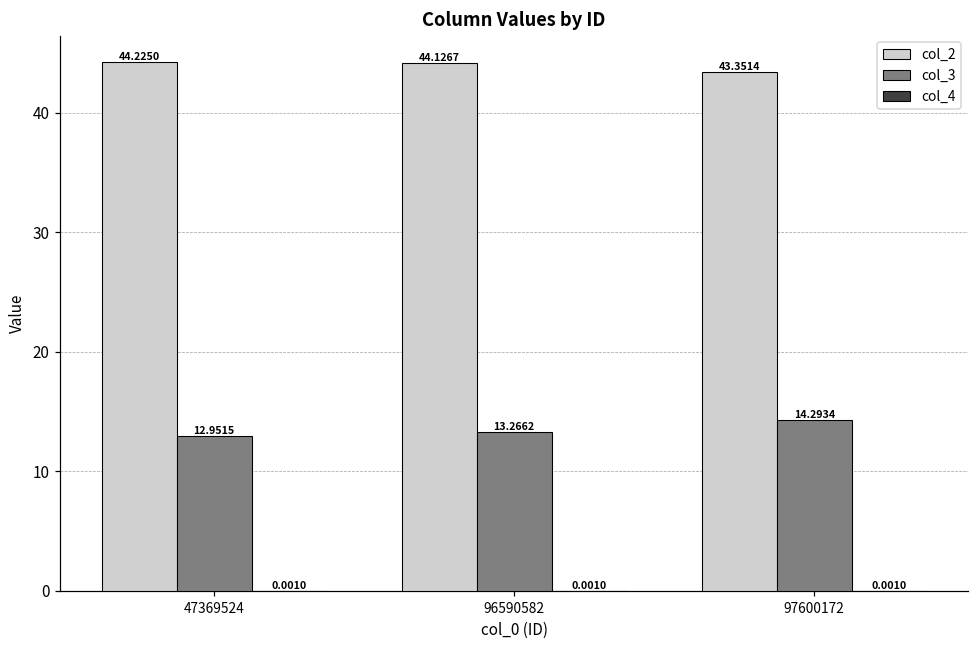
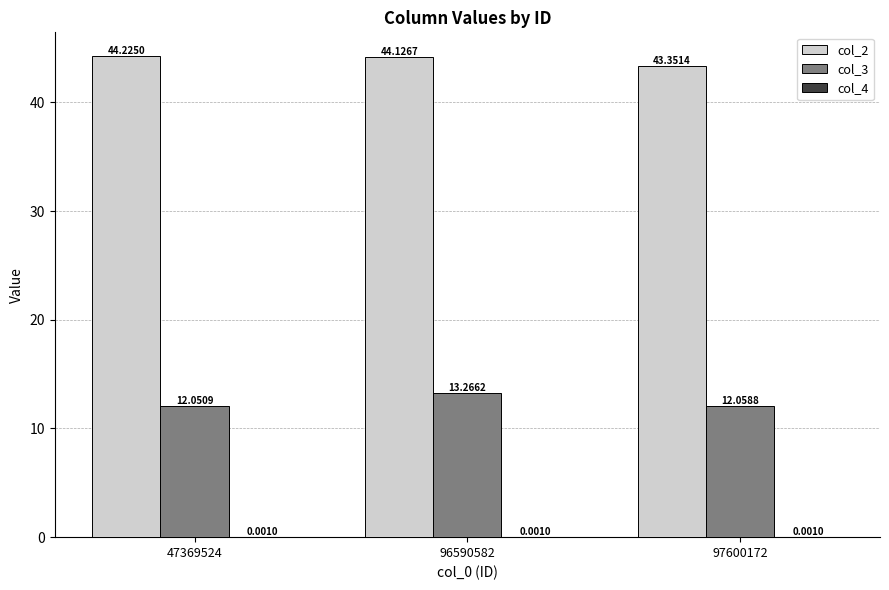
  {
    "col_2": {
      "47369524": 44.2250,
      "96590582": 44.1267,
      "97600172": 43.3514
    },
    "col_3": {
-     "47369524": 12.9515,
+     "47369524": 12.0509,
      "96590582": 13.2662,
-     "97600172": 14.2934
+     "97600172": 12.0588
    },
    "col_4": {
      "47369524": 0.0010,
      "96590582": 0.0010,
      "97600172": 0.0010
    }
  }
